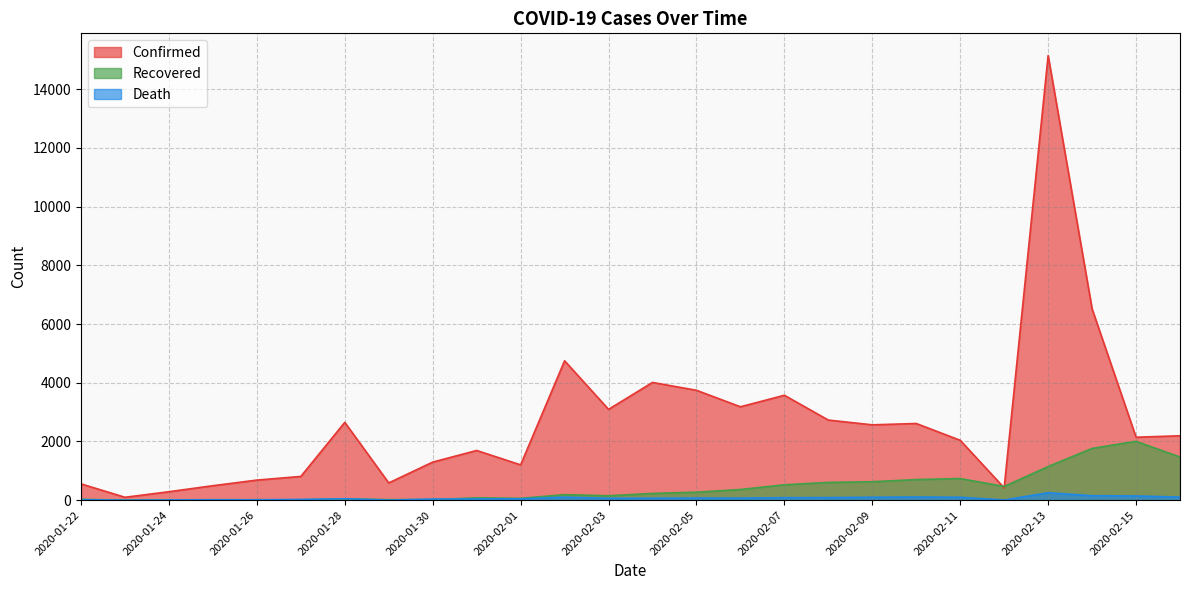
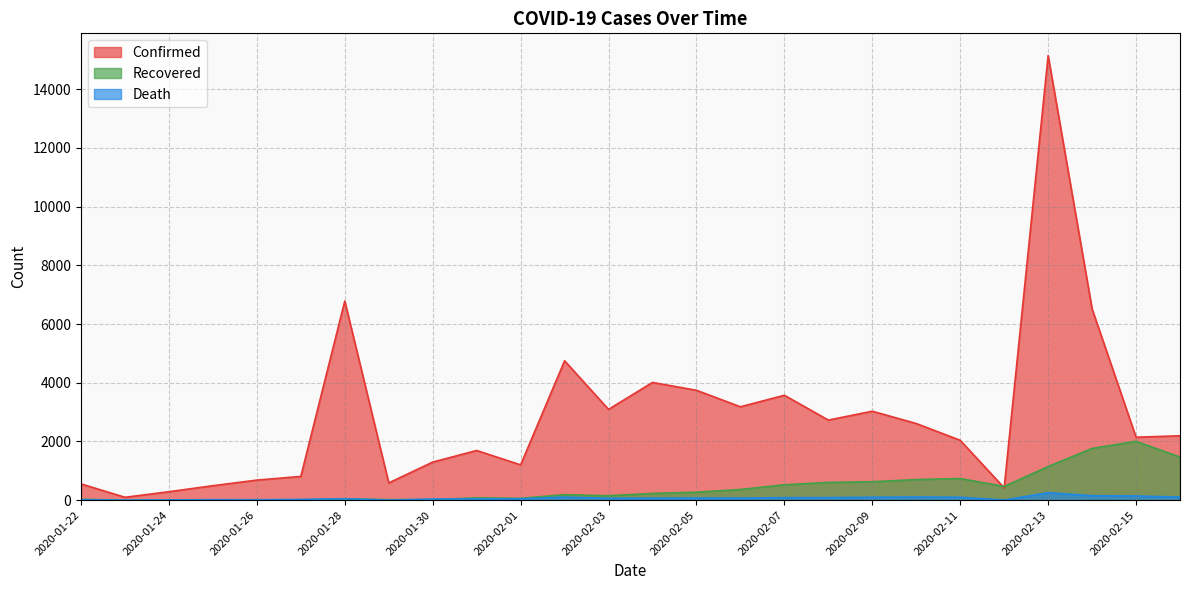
  {
    "Confirmed": {
      "2020-01-22": 600,
      "2020-01-24": 300,
      "2020-01-26": 700,
-     "2020-01-28": 2700,
+     "2020-01-28": 6800,
      "2020-01-30": 1300,
      "2020-02-01": 1200,
      "2020-02-03": 3100,
      "2020-02-05": 3700,
      "2020-02-07": 3600,
-     "2020-02-09": 2600,
+     "2020-02-09": 3000,
      "2020-02-11": 2000,
      "2020-02-13": 15100,
      "2020-02-15": 2100
    },
    "Recovered": {
      "2020-02-03": 200,
      "2020-02-05": 300,
      "2020-02-07": 500,
      "2020-02-09": 600,
      "2020-02-11": 700,
      "2020-02-13": 1100,
      "2020-02-15": 2000
    },
    "Death": {
      "2020-02-03": 100,
      "2020-02-05": 100,
      "2020-02-07": 100,
      "2020-02-09": 100,
      "2020-02-11": 100,
      "2020-02-13": 300,
      "2020-02-15": 100
    }
  }
